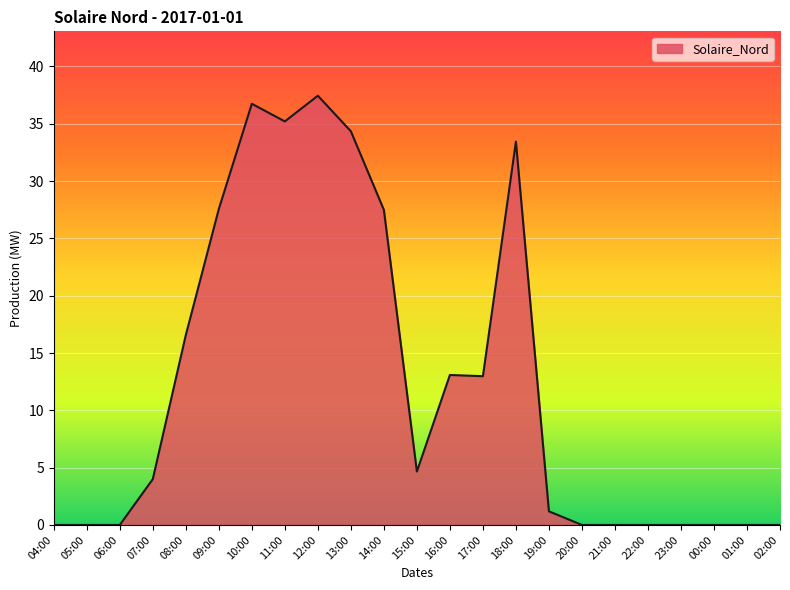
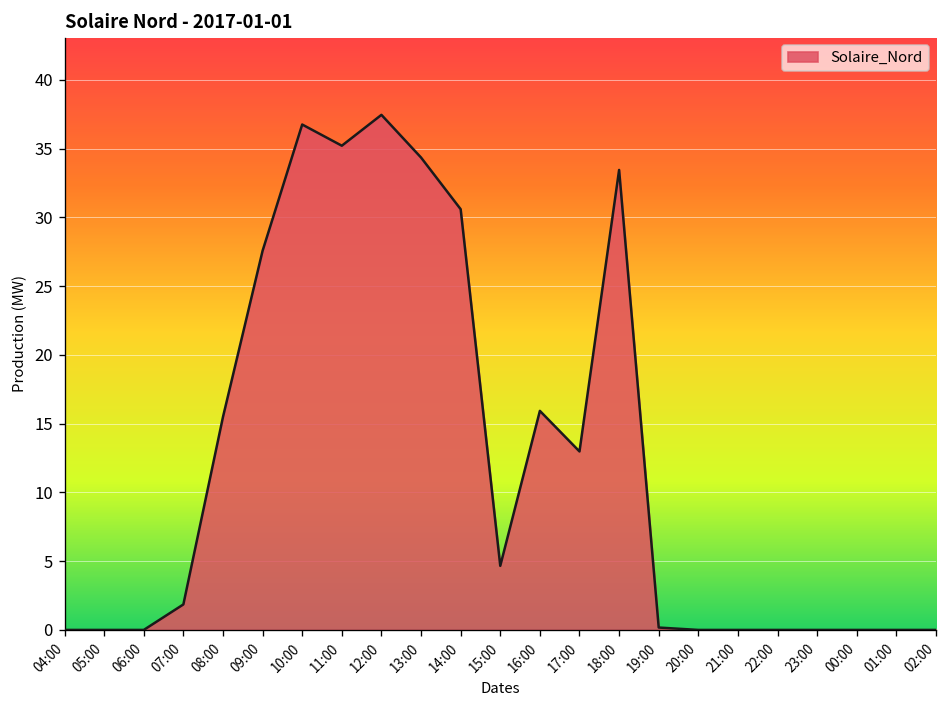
  {
    "04:00": 0.0,
    "05:00": 0.0,
    "06:00": 0.0,
-   "07:00": 4.0,
-   "08:00": 16.6,
+   "07:00": 1.9,
+   "08:00": 15.5,
    "09:00": 27.6,
    "10:00": 36.7,
    "11:00": 35.2,
    "12:00": 37.4,
    "13:00": 34.3,
-   "14:00": 27.5,
+   "14:00": 30.6,
    "15:00": 4.7,
-   "16:00": 13.1,
+   "16:00": 15.9,
    "17:00": 13.0,
    "18:00": 33.4,
-   "19:00": 1.2,
+   "19:00": 0.2,
    "20:00": 0.0,
    "21:00": 0.0,
    "22:00": 0.0,
    "23:00": 0.0,
    "00:00": 0.0,
    "01:00": 0.0,
    "02:00": 0.0
  }
